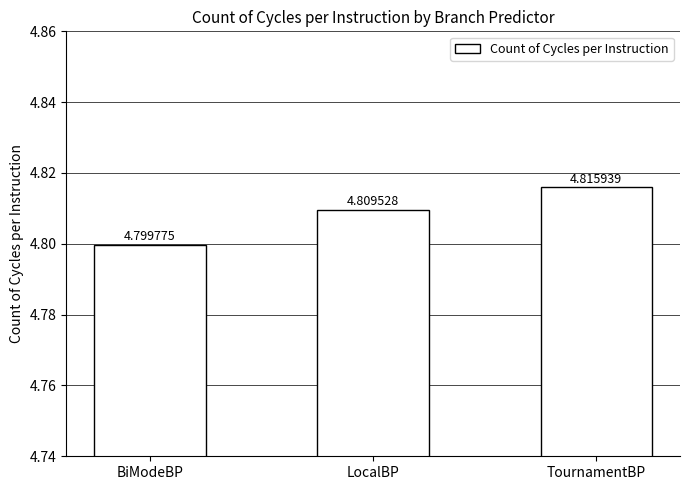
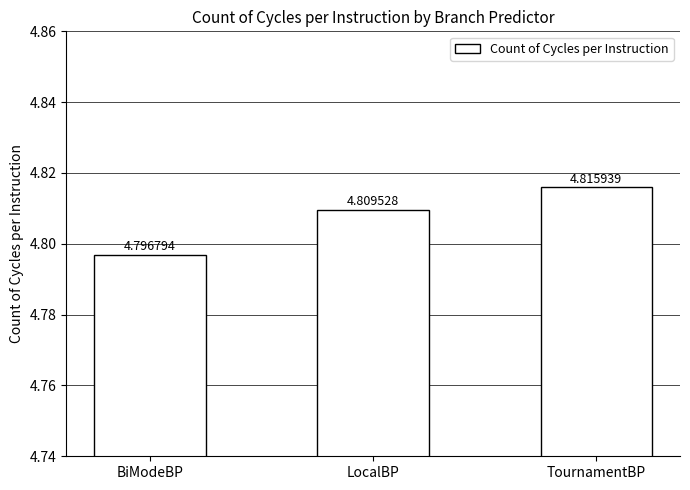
  {
-   "BiModeBP": 4.799775,
+   "BiModeBP": 4.796794,
    "LocalBP": 4.809528,
    "TournamentBP": 4.815939
  }
